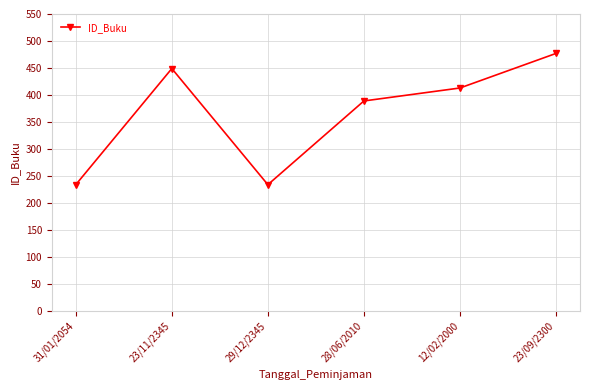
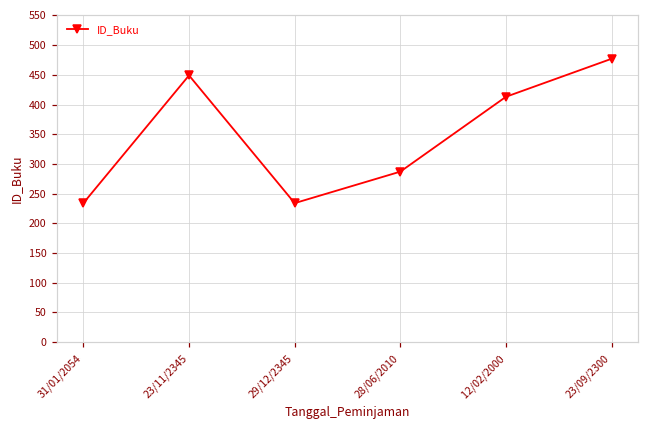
  {
    "31/01/2054": 230,
    "23/11/2345": 450,
    "29/12/2345": 230,
-   "28/06/2010": 390,
+   "28/06/2010": 290,
    "12/02/2000": 410,
    "23/09/2300": 480
  }
